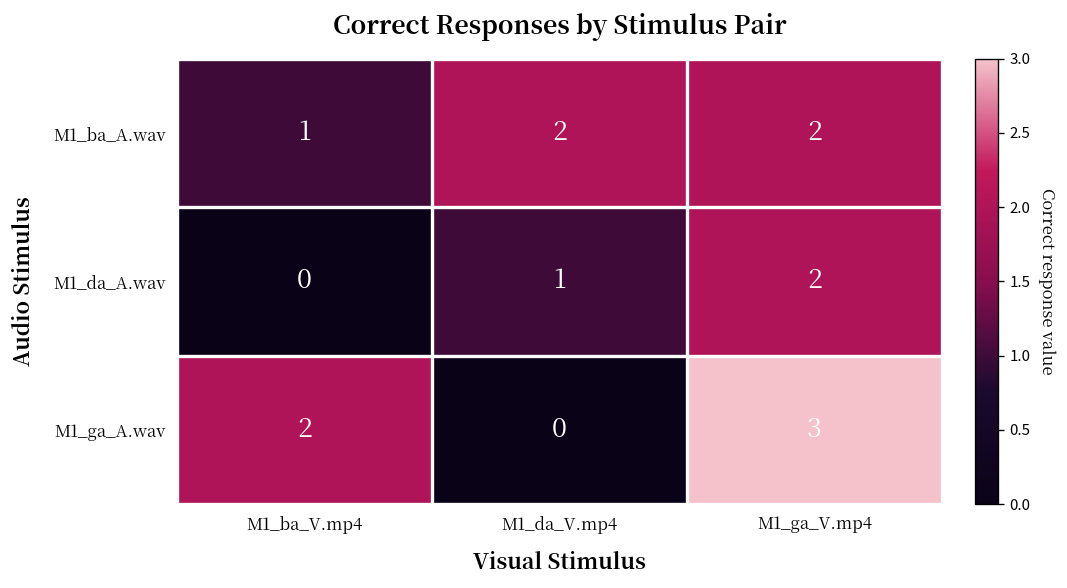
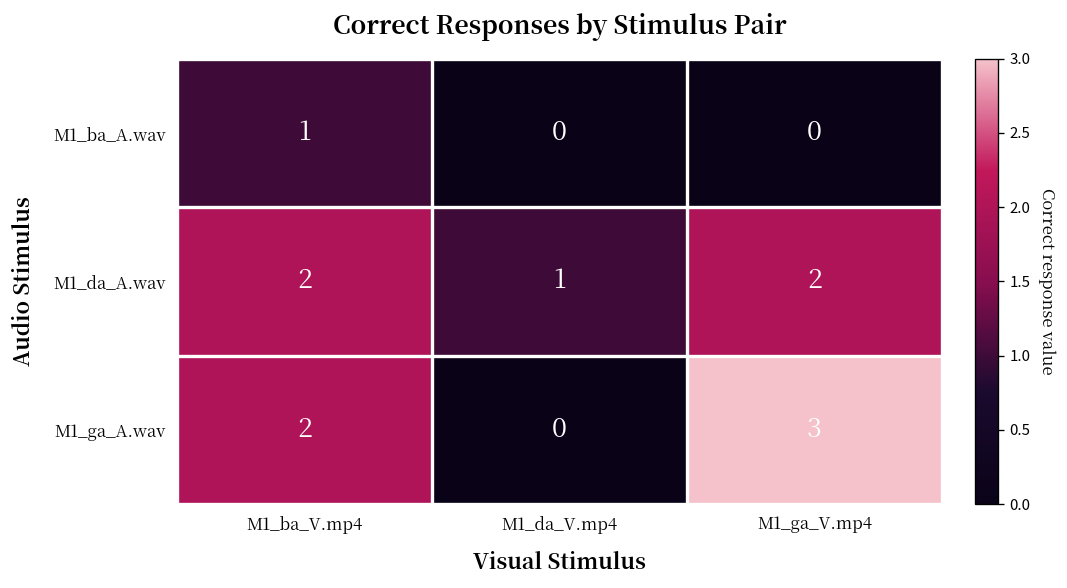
  {
    "M1_ba_A.wav": {
      "M1_ba_V.mp4": 1,
-     "M1_da_V.mp4": 2,
-     "M1_ga_V.mp4": 2
+     "M1_da_V.mp4": 0,
+     "M1_ga_V.mp4": 0
    },
    "M1_da_A.wav": {
-     "M1_ba_V.mp4": 0,
+     "M1_ba_V.mp4": 2,
      "M1_da_V.mp4": 1,
      "M1_ga_V.mp4": 2
    },
    "M1_ga_A.wav": {
      "M1_ba_V.mp4": 2,
      "M1_da_V.mp4": 0,
      "M1_ga_V.mp4": 3
    }
  }
